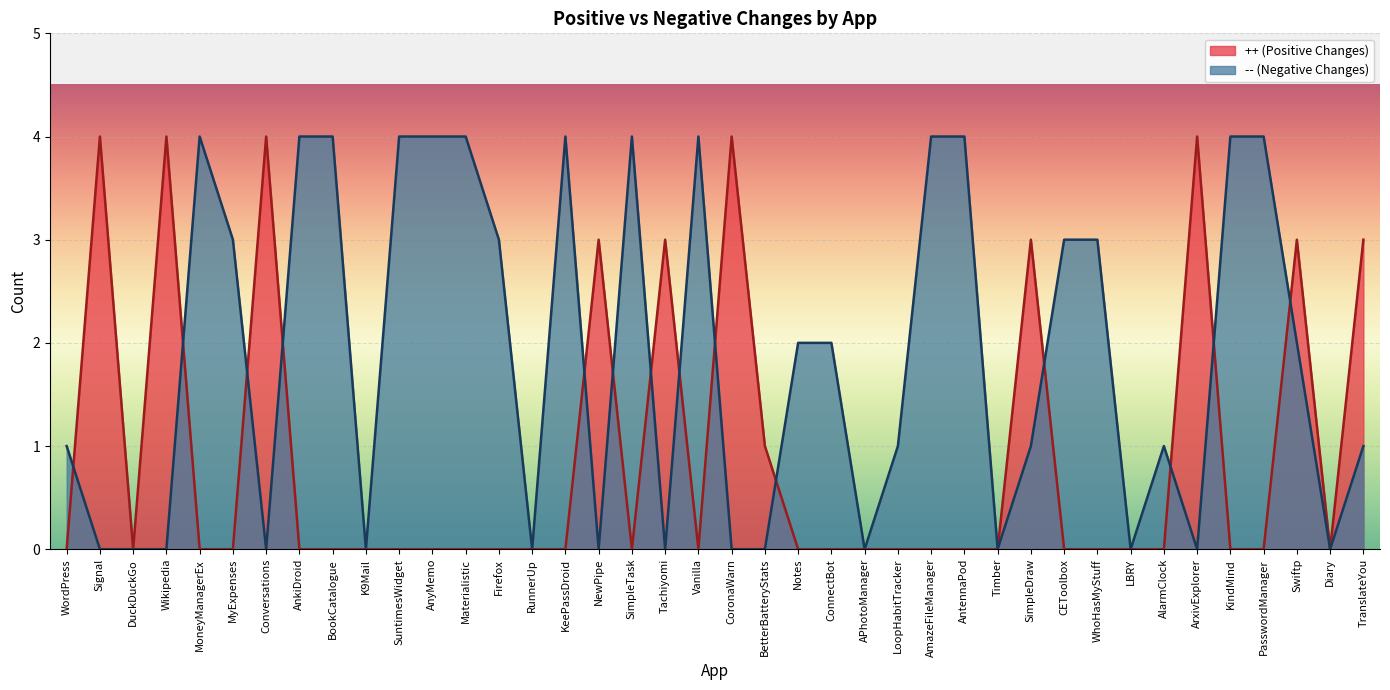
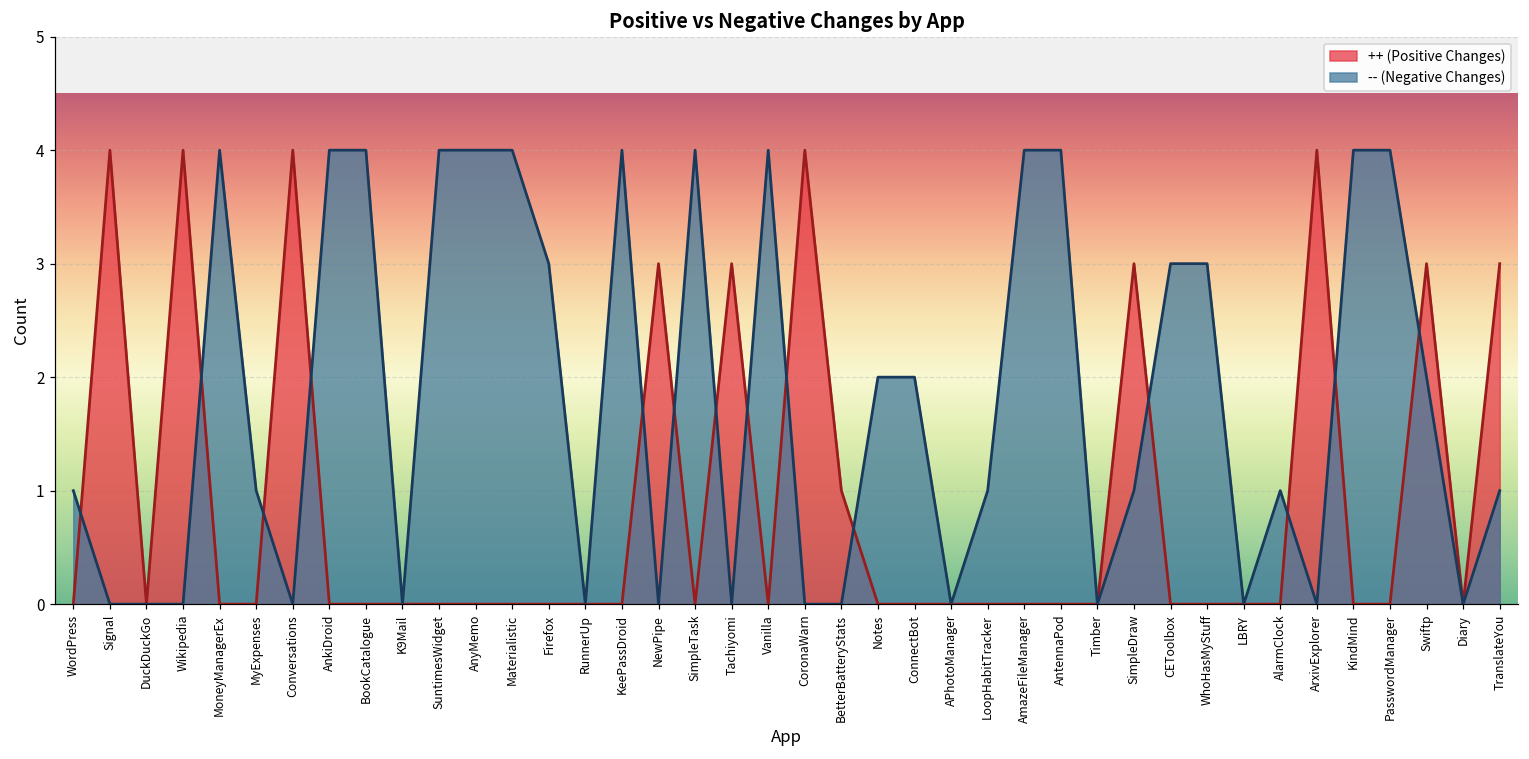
  {
    "++ (Positive Changes)": {
      "WordPress": 0,
      "Signal": 4,
      "Wikipedia": 4,
      "MoneyManagerEx": 0,
      "MyExpenses": 0,
      "Conversations": 4,
      "AnkiDroid": 0,
      "BookCatalogue": 0,
      "SuntimesWidget": 0,
      "AnyMemo": 0,
      "Materialistic": 0,
      "Firefox": 0,
      "KeePassDroid": 0,
      "NewPipe": 3,
      "SimpleTask": 0,
      "Tachiyomi": 3,
      "Vanilla": 0,
      "CoronaWarn": 4,
      "BetterBatteryStats": 1,
      "Notes": 0,
      "ConnectBot": 0,
      "LoopHabitTracker": 0,
      "AmazeFileManager": 0,
      "AntennaPod": 0,
      "SimpleDraw": 3,
      "CEToolbox": 0,
      "WhoHasMyStuff": 0,
      "AlarmClock": 0,
      "ArxivExplorer": 4,
      "KindMind": 0,
      "PasswordManager": 0,
      "Swiftp": 3,
      "TranslateYou": 3
    },
    "-- (Negative Changes)": {
      "WordPress": 1,
      "Signal": 0,
      "Wikipedia": 0,
      "MoneyManagerEx": 4,
-     "MyExpenses": 3,
+     "MyExpenses": 1,
      "Conversations": 0,
      "AnkiDroid": 4,
      "BookCatalogue": 4,
      "SuntimesWidget": 4,
      "AnyMemo": 4,
      "Materialistic": 4,
      "Firefox": 3,
      "KeePassDroid": 4,
      "NewPipe": 0,
      "SimpleTask": 4,
      "Tachiyomi": 0,
      "Vanilla": 4,
      "CoronaWarn": 0,
      "BetterBatteryStats": 0,
      "Notes": 2,
      "ConnectBot": 2,
      "LoopHabitTracker": 1,
      "AmazeFileManager": 4,
      "AntennaPod": 4,
      "SimpleDraw": 1,
      "CEToolbox": 3,
      "WhoHasMyStuff": 3,
      "AlarmClock": 1,
      "ArxivExplorer": 0,
      "KindMind": 4,
      "PasswordManager": 4,
      "Swiftp": 2,
      "TranslateYou": 1
    }
  }
